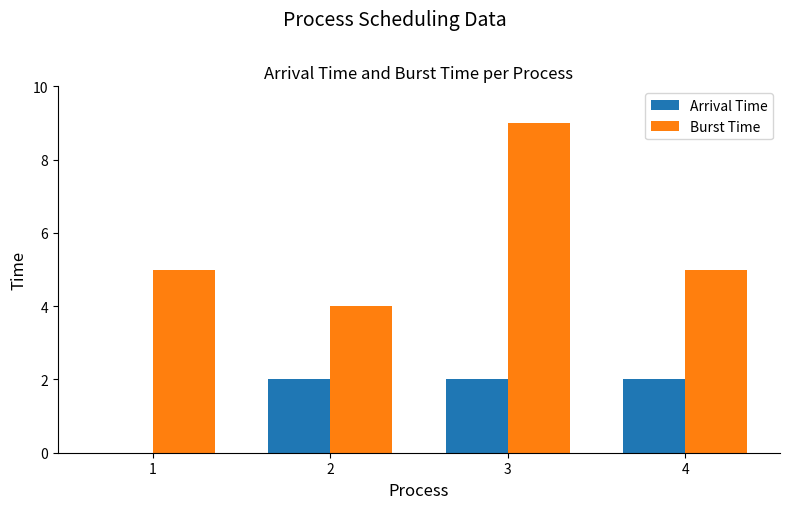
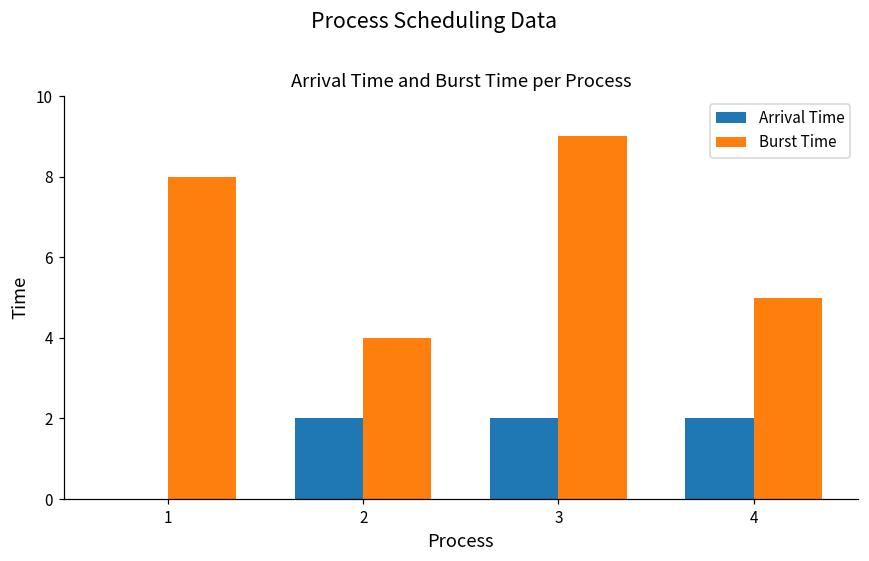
  {
    "Arrival Time": {
      "1": 0,
      "2": 2,
      "3": 2,
      "4": 2
    },
    "Burst Time": {
-     "1": 5,
+     "1": 8,
      "2": 4,
      "3": 9,
      "4": 5
    }
  }
